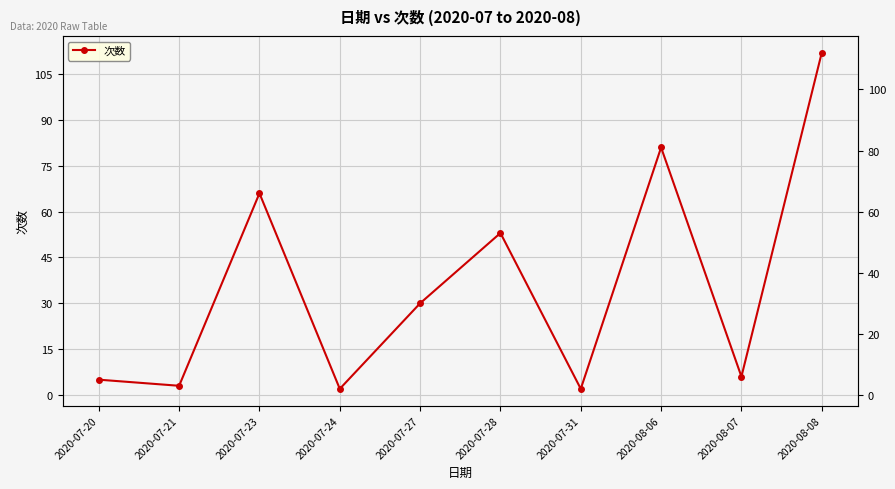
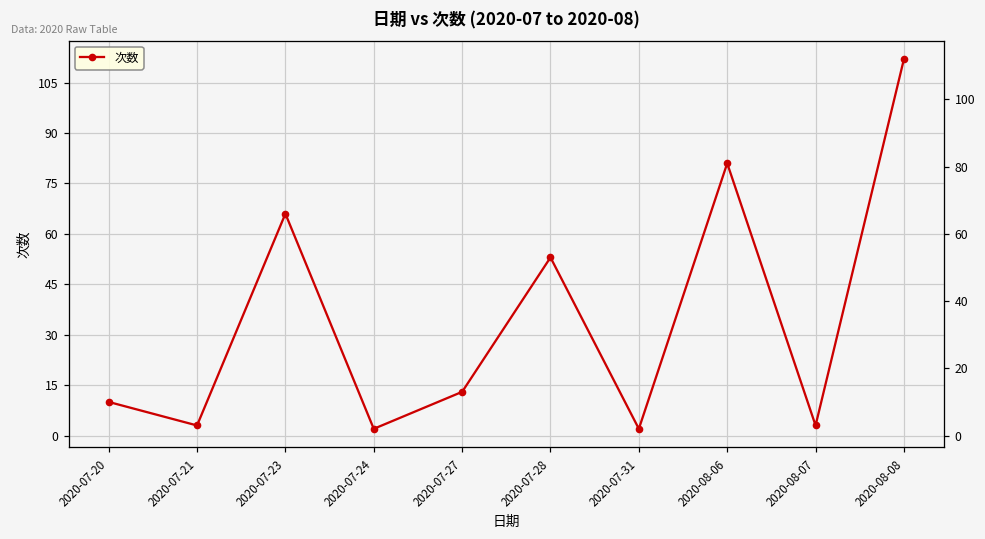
  {
-   "2020-07-20": 5,
+   "2020-07-20": 10,
    "2020-07-21": 3,
    "2020-07-23": 66,
    "2020-07-24": 2,
-   "2020-07-27": 30,
+   "2020-07-27": 13,
    "2020-07-28": 53,
    "2020-07-31": 2,
    "2020-08-06": 81,
-   "2020-08-07": 6,
+   "2020-08-07": 3,
    "2020-08-08": 112
  }
